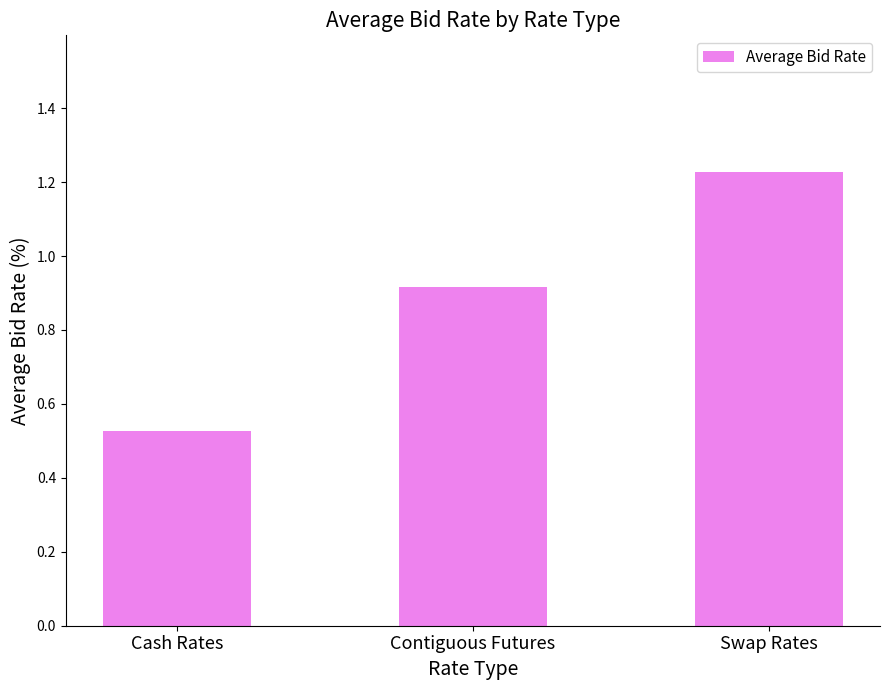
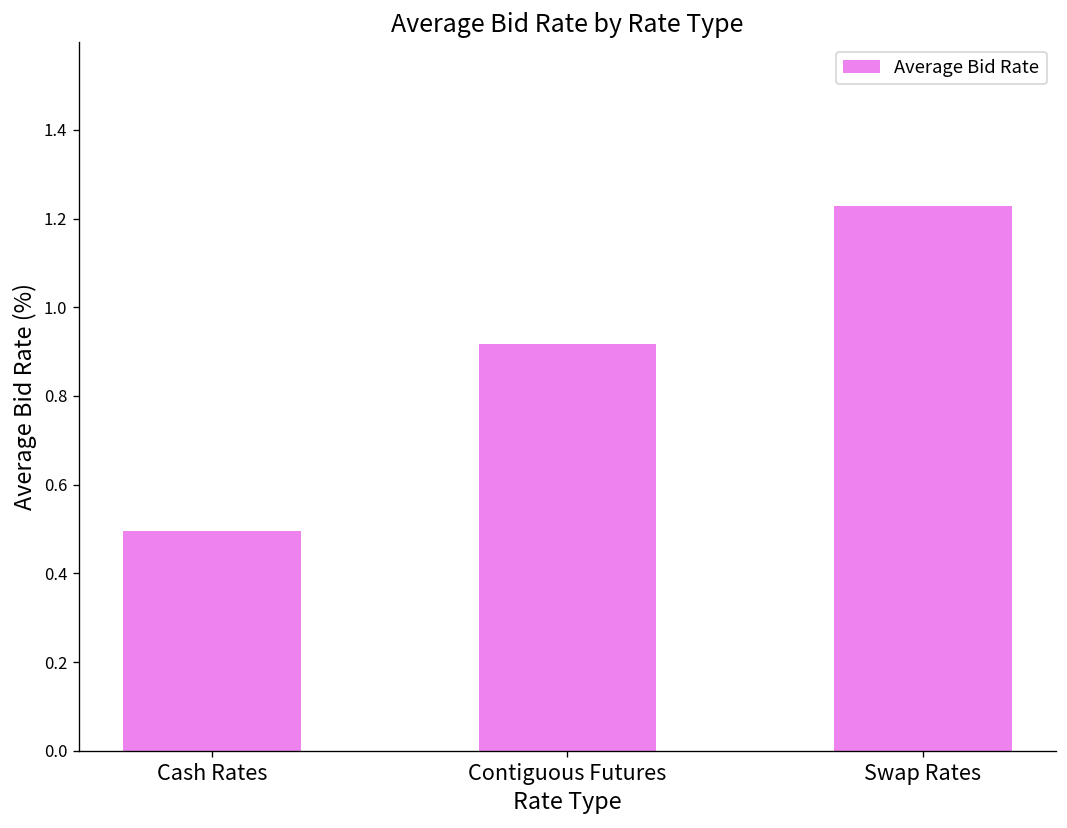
  {
-   "Cash Rates": 0.53,
+   "Cash Rates": 0.49,
    "Contiguous Futures": 0.92,
    "Swap Rates": 1.23
  }
